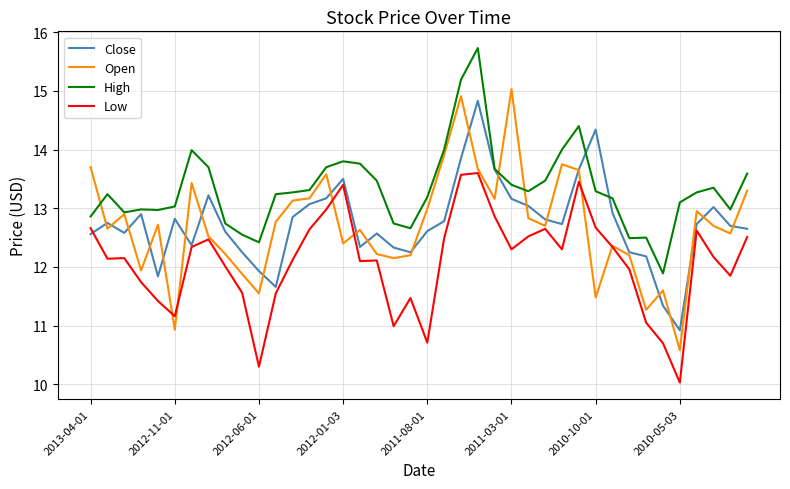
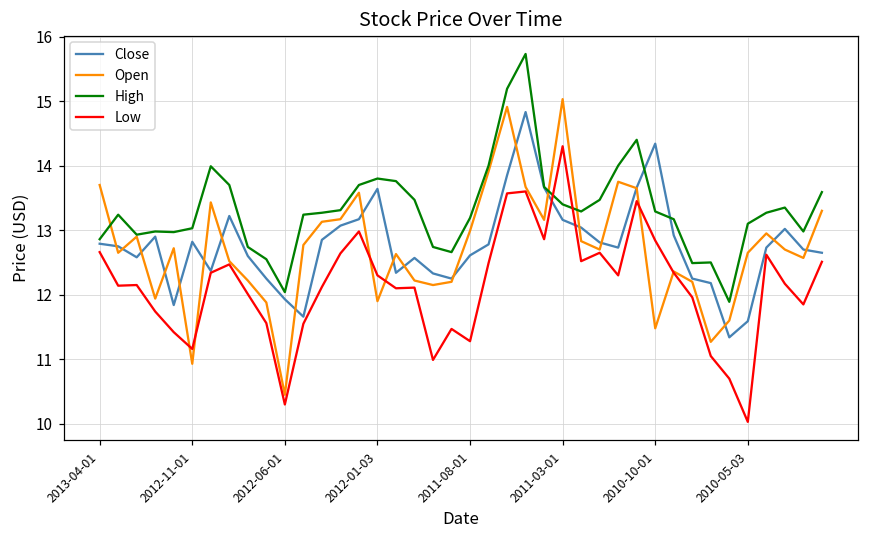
  {
    "Close": {
-     "2013-04-01": 12.6,
+     "2013-04-01": 12.8,
      "2012-11-01": 12.8,
      "2012-06-01": 11.9,
-     "2012-01-03": 13.5,
+     "2012-01-03": 13.6,
      "2011-08-01": 12.6,
      "2011-03-01": 13.2,
      "2010-10-01": 14.3,
-     "2010-05-03": 10.9
+     "2010-05-03": 11.6
    },
    "Open": {
      "2013-04-01": 13.7,
      "2012-11-01": 10.9,
-     "2012-06-01": 11.6,
-     "2012-01-03": 12.4,
+     "2012-06-01": 10.5,
+     "2012-01-03": 11.9,
      "2011-08-01": 13.0,
      "2011-03-01": 15.0,
      "2010-10-01": 11.5,
-     "2010-05-03": 10.6
+     "2010-05-03": 12.7
    },
    "High": {
      "2013-04-01": 12.9,
      "2012-11-01": 13.0,
-     "2012-06-01": 12.4,
+     "2012-06-01": 12.0,
      "2012-01-03": 13.8,
      "2011-08-01": 13.2,
      "2011-03-01": 13.4,
      "2010-10-01": 13.3,
      "2010-05-03": 13.1
    },
    "Low": {
      "2013-04-01": 12.7,
      "2012-11-01": 11.2,
      "2012-06-01": 10.3,
-     "2012-01-03": 13.4,
-     "2011-08-01": 10.7,
-     "2011-03-01": 12.3,
-     "2010-10-01": 12.7,
+     "2012-01-03": 12.3,
+     "2011-08-01": 11.3,
+     "2011-03-01": 14.3,
+     "2010-10-01": 12.8,
      "2010-05-03": 10.0
    }
  }
